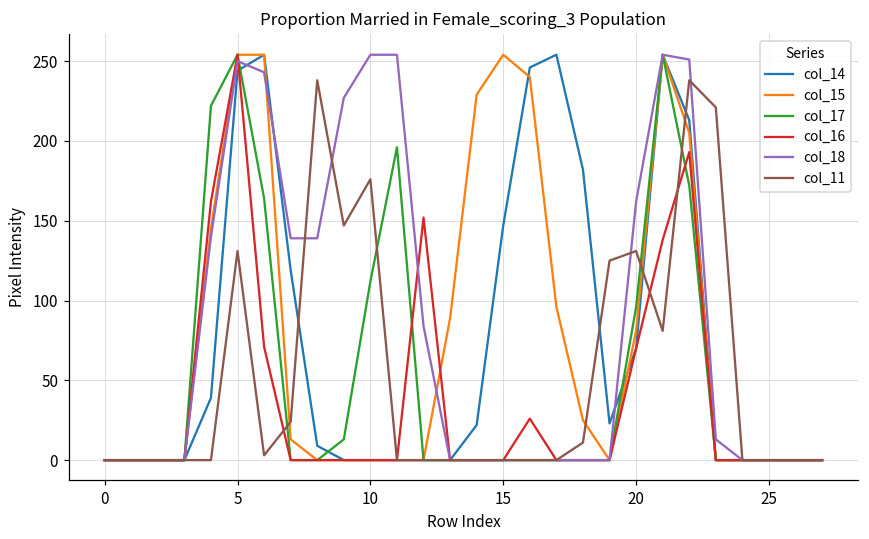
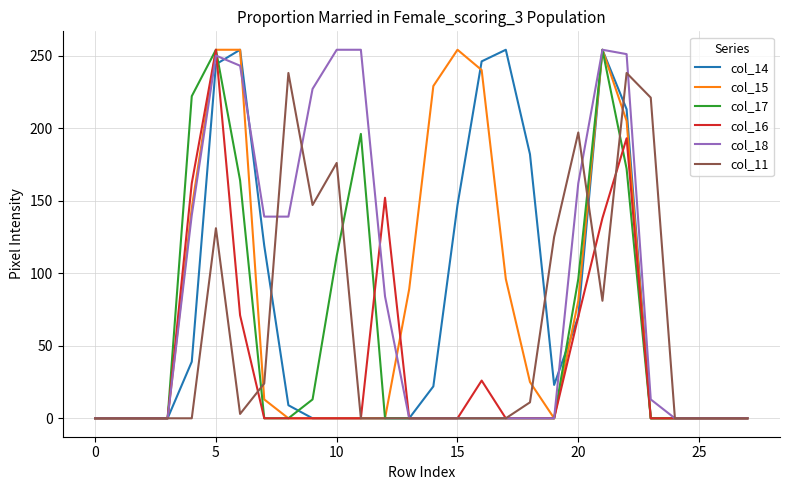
  {
    "col_14": {
      "5": 244,
      "15": 147
    },
    "col_15": {
      "15": 254,
      "20": 81
    },
    "col_17": {
      "10": 112,
      "20": 96
    },
    "col_18": {
      "5": 250,
      "10": 254,
      "20": 162
    },
    "col_11": {
      "5": 131,
      "10": 176,
-     "20": 131
+     "20": 197
    }
  }
